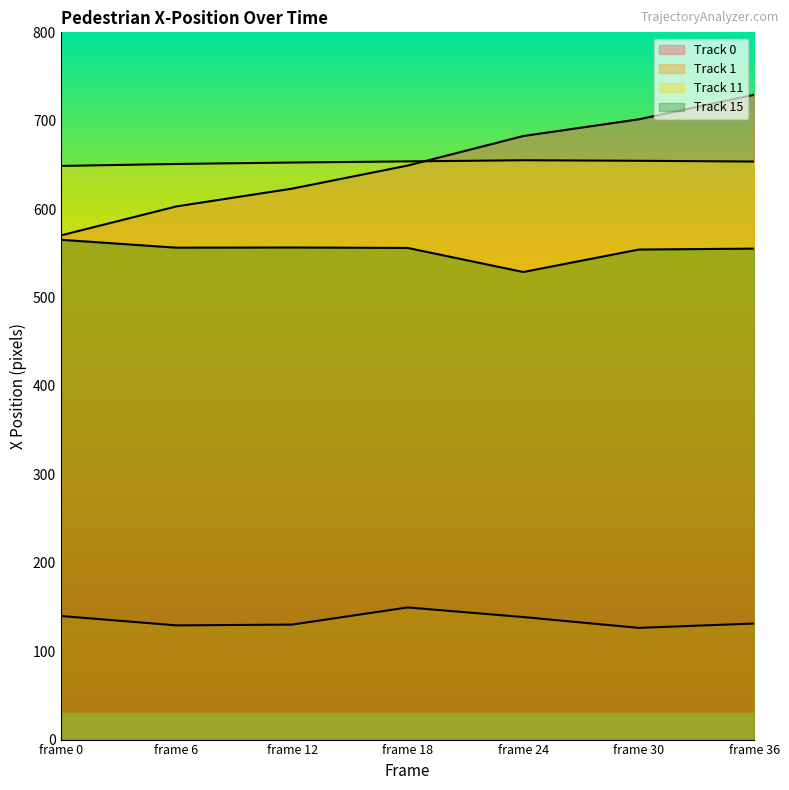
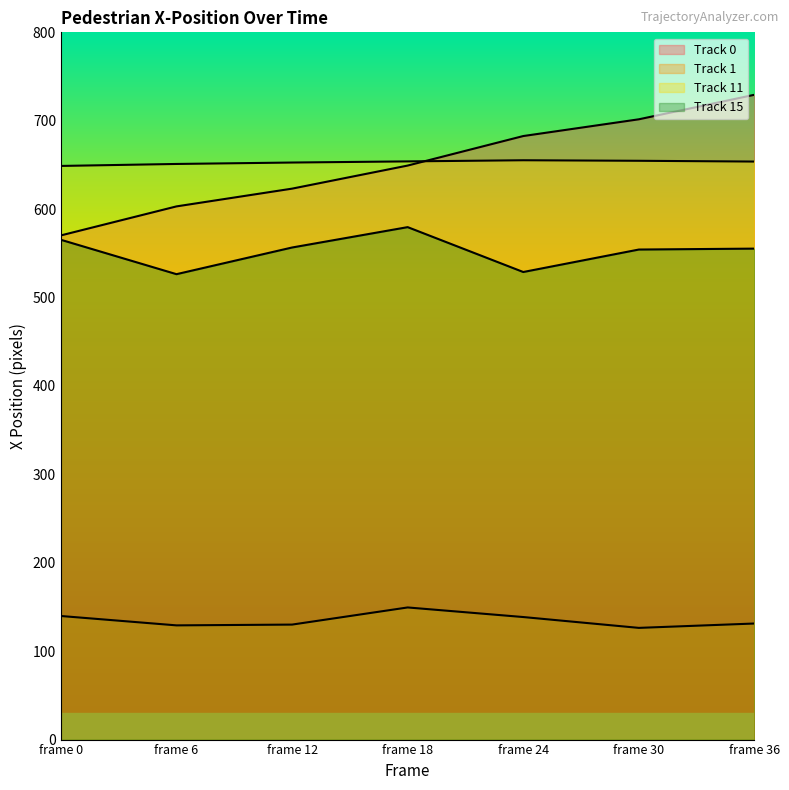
  {
    "Track 15": {
      "frame 0": 570,
-     "frame 6": 560,
+     "frame 6": 530,
      "frame 12": 560,
-     "frame 18": 560,
+     "frame 18": 580,
      "frame 24": 530,
      "frame 30": 550,
      "frame 36": 560
    }
  }
